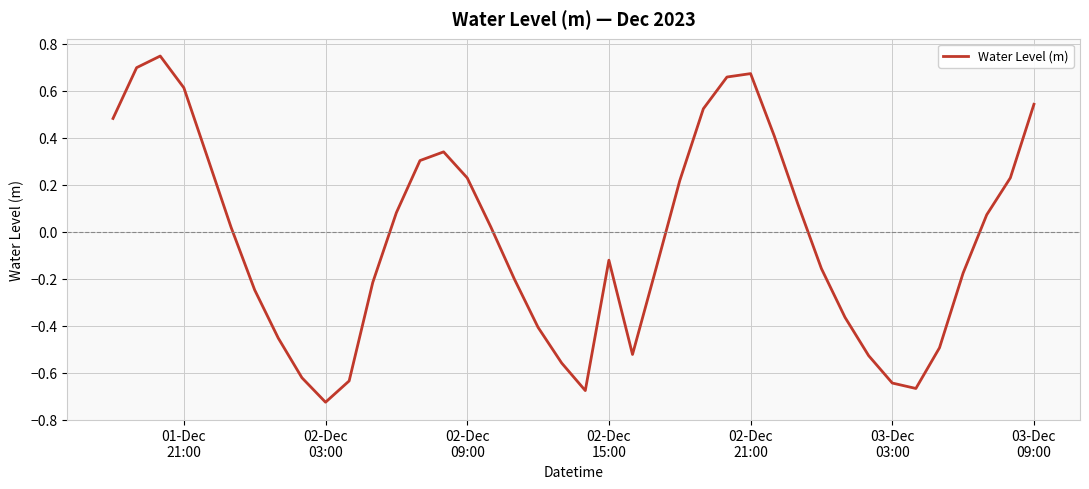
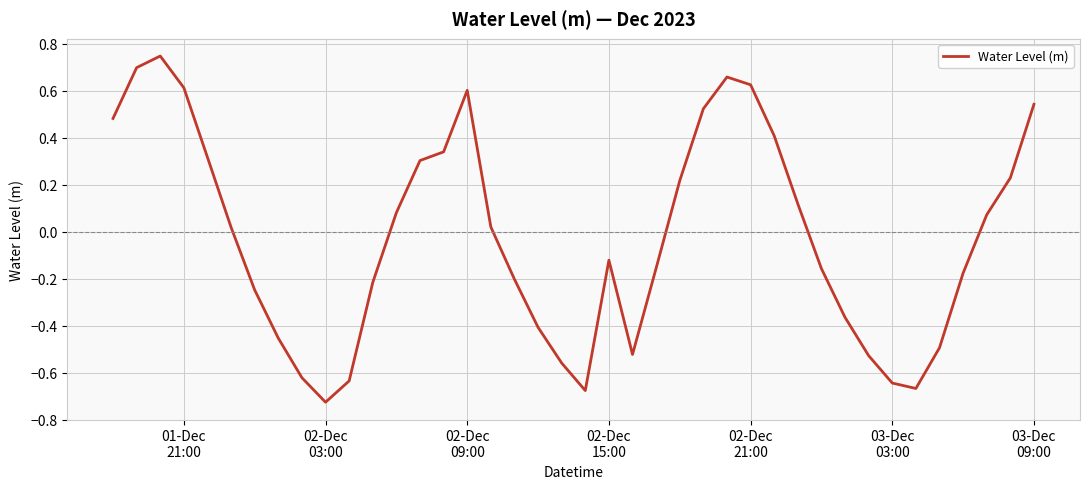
  {
    "01-Dec 21:00": 0.61,
    "02-Dec 03:00": -0.73,
-   "02-Dec 09:00": 0.23,
+   "02-Dec 09:00": 0.60,
    "02-Dec 15:00": -0.12,
-   "02-Dec 21:00": 0.67,
+   "02-Dec 21:00": 0.63,
    "03-Dec 03:00": -0.64,
    "03-Dec 09:00": 0.54
  }
